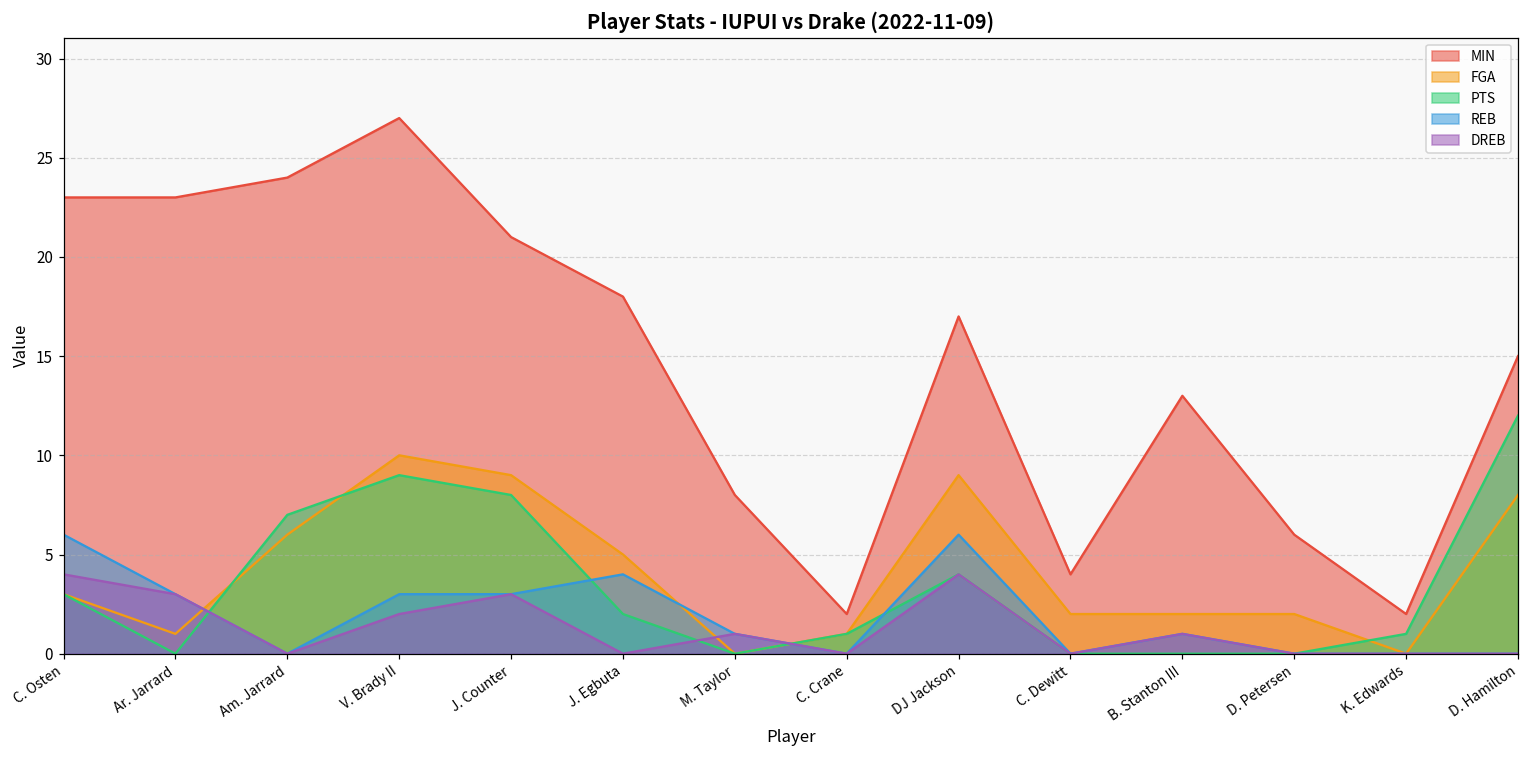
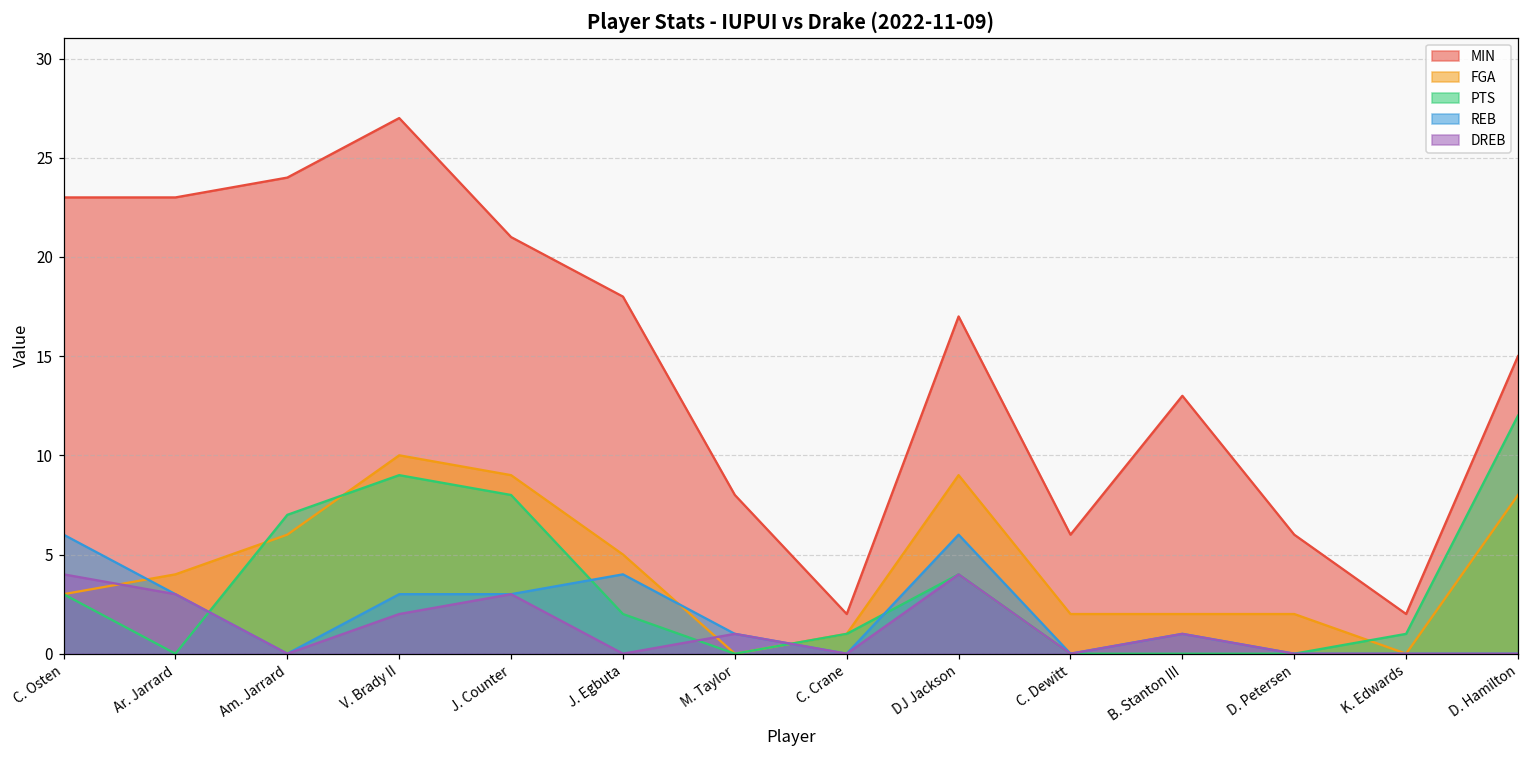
  {
    "MIN": {
      "C. Osten": 23,
      "Ar. Jarrard": 23,
      "Am. Jarrard": 24,
      "V. Brady II": 27,
      "J. Counter": 21,
      "J. Egbuta": 18,
      "M. Taylor": 8,
      "C. Crane": 2,
      "DJ Jackson": 17,
-     "C. Dewitt": 4,
+     "C. Dewitt": 6,
      "B. Stanton III": 13,
      "D. Petersen": 6,
      "K. Edwards": 2,
      "D. Hamilton": 15
    },
    "FGA": {
-     "Ar. Jarrard": 1,
+     "Ar. Jarrard": 4,
      "Am. Jarrard": 6,
      "V. Brady II": 10,
      "J. Counter": 9,
      "J. Egbuta": 5,
      "DJ Jackson": 9,
      "C. Dewitt": 2,
      "B. Stanton III": 2,
      "D. Petersen": 2,
      "D. Hamilton": 8
    },
    "PTS": {
      "Ar. Jarrard": 0,
      "Am. Jarrard": 7,
      "V. Brady II": 9,
      "J. Counter": 8,
      "J. Egbuta": 2,
      "B. Stanton III": 0,
      "K. Edwards": 1,
      "D. Hamilton": 12
    },
    "REB": {
      "C. Osten": 6,
      "V. Brady II": 3,
      "J. Egbuta": 4,
      "DJ Jackson": 6
    },
    "DREB": {
      "C. Osten": 4,
      "V. Brady II": 2,
      "J. Egbuta": 0
    }
  }
